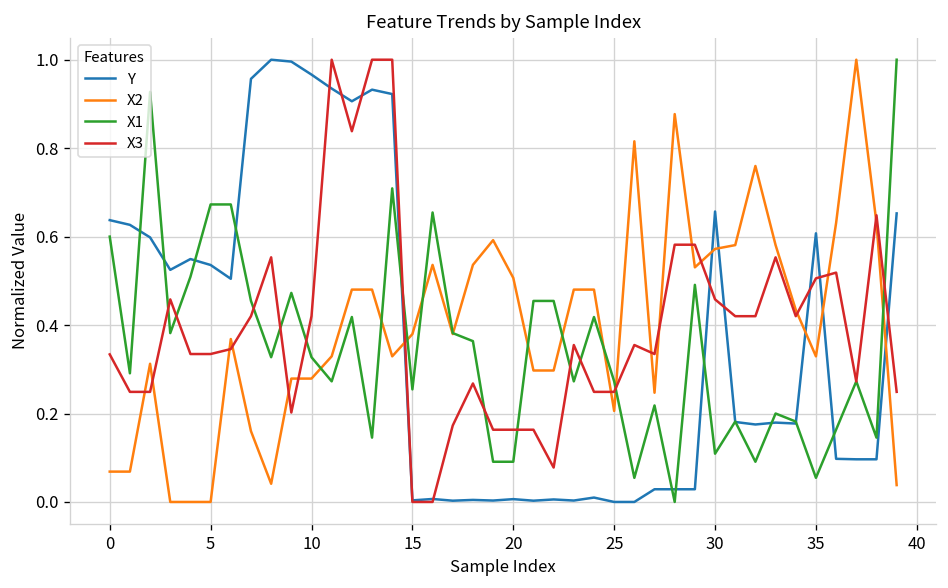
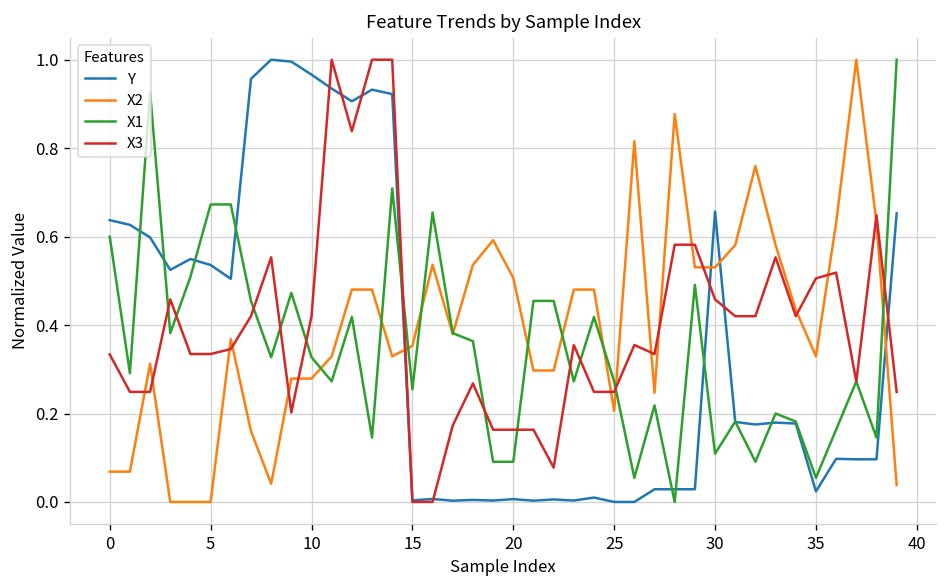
  {
    "Y": {
      "0": 0.64,
      "5": 0.54,
      "10": 0.97,
      "20": 0.01,
      "25": 0.00,
      "30": 0.66,
-     "35": 0.61
+     "35": 0.02
    },
    "X2": {
      "0": 0.07,
      "5": 0.00,
      "10": 0.28,
-     "15": 0.38,
+     "15": 0.35,
      "20": 0.51,
      "25": 0.21,
-     "30": 0.57,
+     "30": 0.53,
      "35": 0.33
    },
    "X1": {
      "0": 0.60,
      "5": 0.67,
      "10": 0.33,
      "15": 0.25,
      "20": 0.09,
      "25": 0.27,
      "30": 0.11,
      "35": 0.05
    },
    "X3": {
      "0": 0.33,
      "5": 0.33,
      "10": 0.42,
      "20": 0.16,
      "25": 0.25,
      "30": 0.46,
      "35": 0.51
    }
  }
